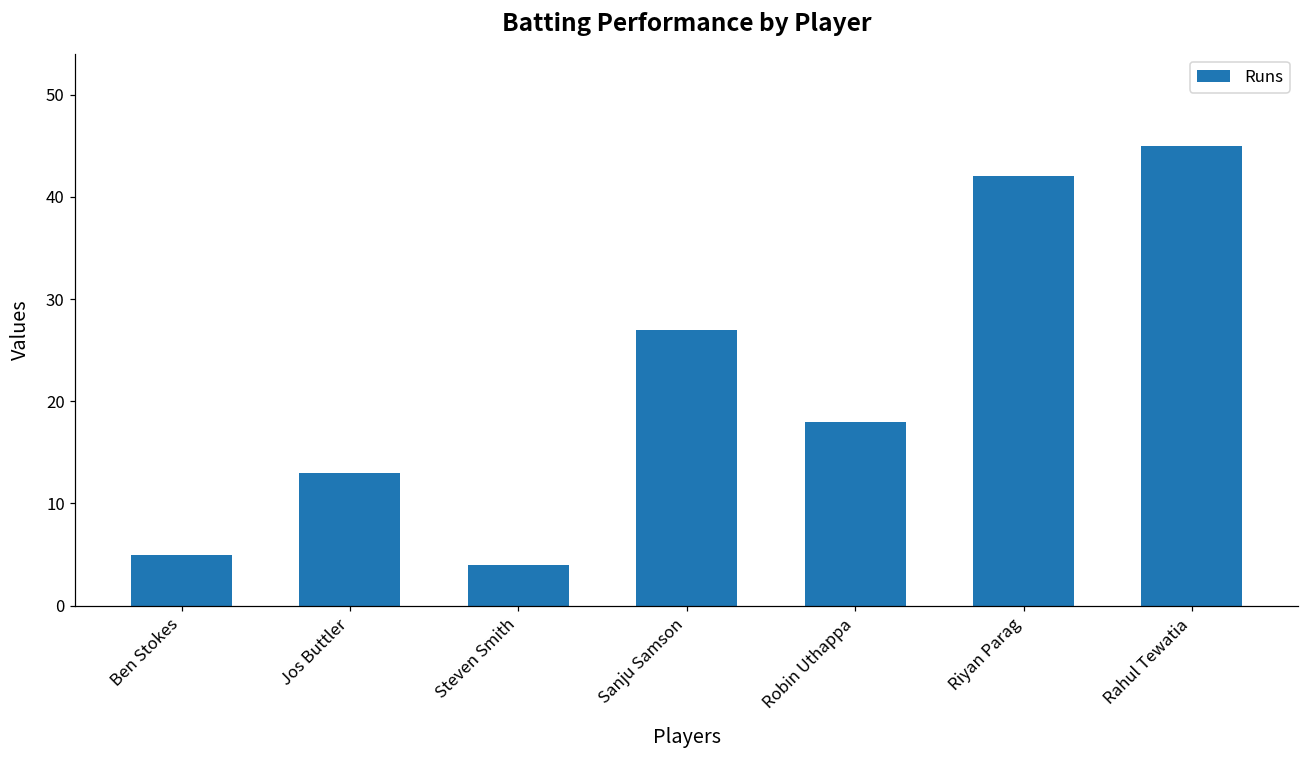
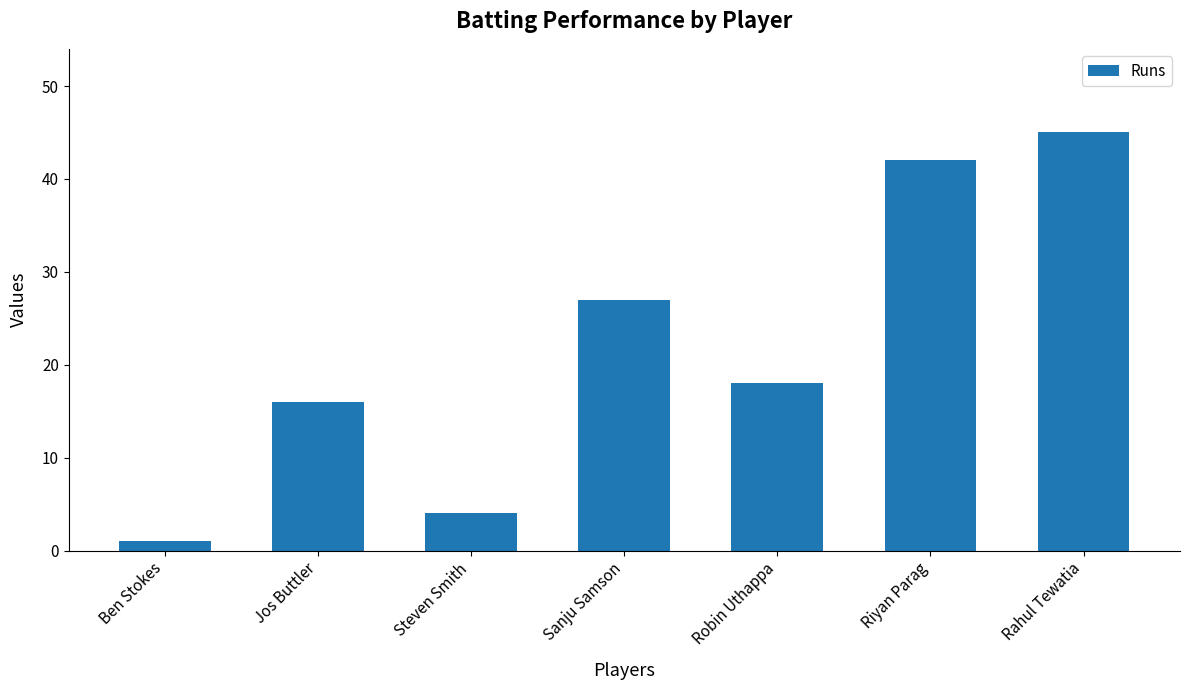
  {
-   "Ben Stokes": 5,
-   "Jos Buttler": 13,
+   "Ben Stokes": 1,
+   "Jos Buttler": 16,
    "Steven Smith": 4,
    "Sanju Samson": 27,
    "Robin Uthappa": 18,
    "Riyan Parag": 42,
    "Rahul Tewatia": 45
  }
